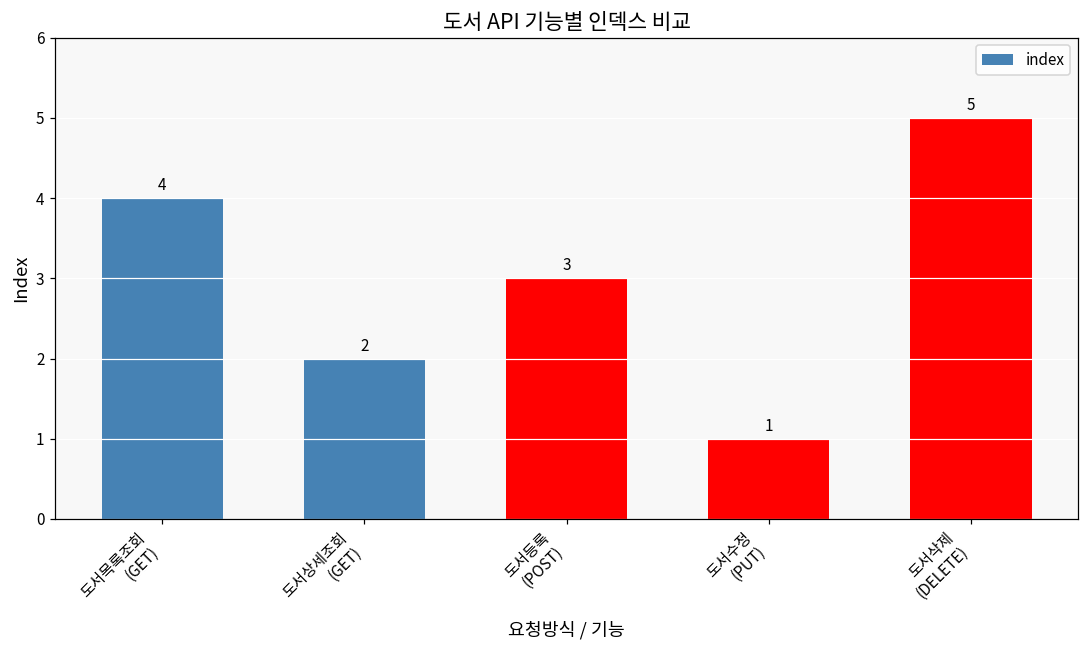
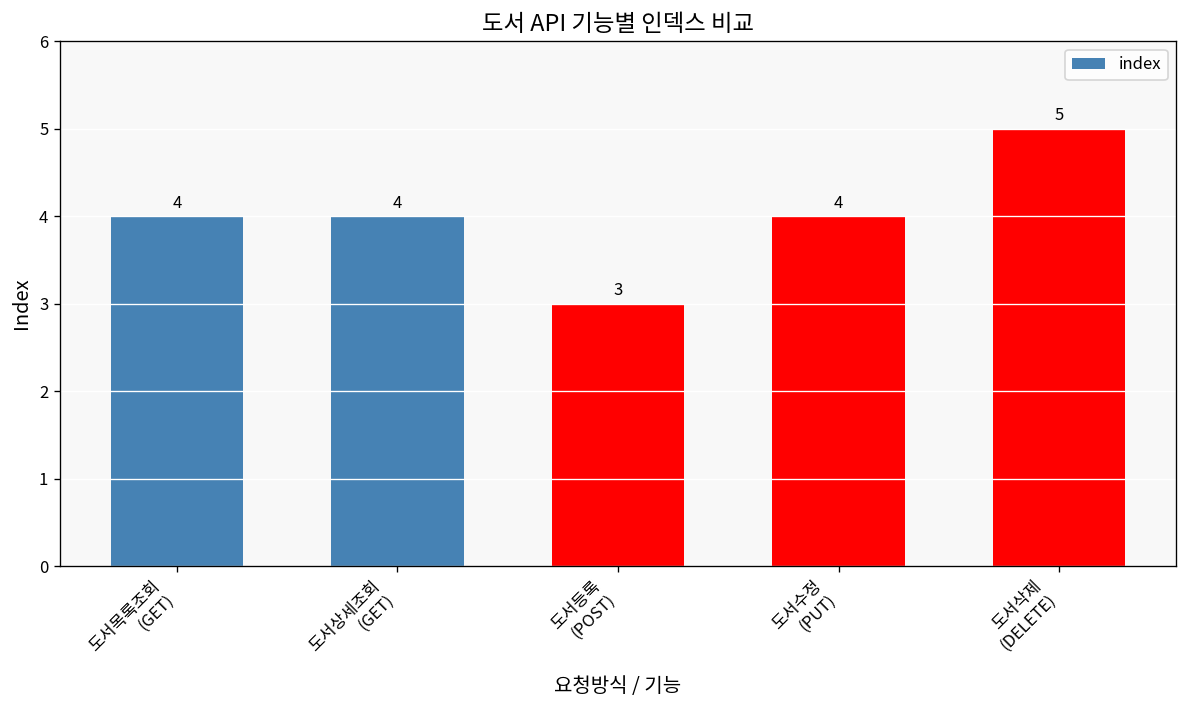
  {
    "도서목록조회 (GET)": 4,
-   "도서상세조회 (GET)": 2,
+   "도서상세조회 (GET)": 4,
    "도서등록 (POST)": 3,
-   "도서수정 (PUT)": 1,
+   "도서수정 (PUT)": 4,
    "도서삭제 (DELETE)": 5
  }
